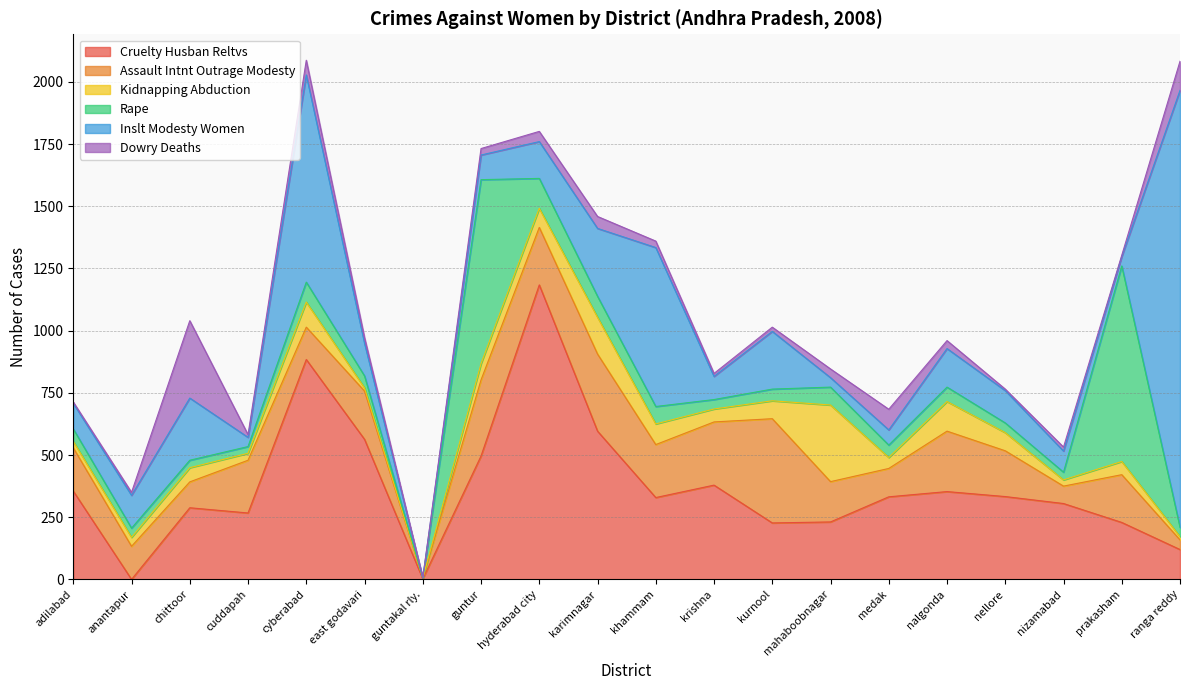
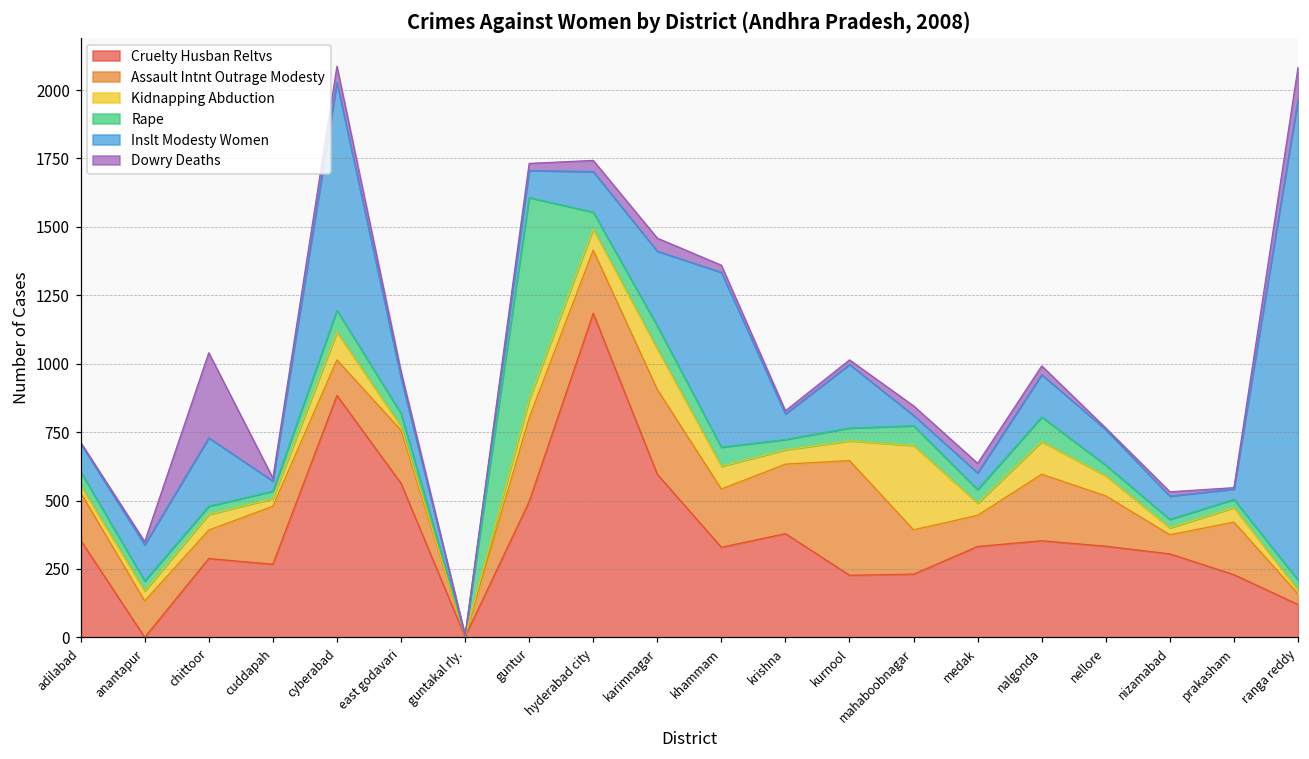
  {
    "Kidnapping Abduction": {
      "adilabad": 30,
      "anantapur": 40,
      "chittoor": 60,
      "cuddapah": 30,
      "cyberabad": 100,
      "east godavari": 10,
      "guntur": 70,
      "hyderabad city": 80,
      "karimnagar": 150,
      "khammam": 80,
      "krishna": 50,
      "kurnool": 70,
      "mahaboobnagar": 310,
      "medak": 40,
      "nalgonda": 120,
      "nellore": 70,
      "nizamabad": 30,
      "prakasham": 50,
      "ranga reddy": 10
    },
    "Rape": {
      "adilabad": 50,
      "anantapur": 40,
      "chittoor": 30,
      "cuddapah": 30,
      "cyberabad": 80,
      "east godavari": 50,
      "guntur": 740,
-     "hyderabad city": 120,
+     "hyderabad city": 60,
      "karimnagar": 80,
      "khammam": 70,
      "krishna": 40,
      "kurnool": 50,
      "mahaboobnagar": 70,
      "medak": 50,
-     "nalgonda": 60,
+     "nalgonda": 90,
      "nellore": 40,
      "nizamabad": 30,
-     "prakasham": 790,
+     "prakasham": 30,
      "ranga reddy": 40
    },
    "Inslt Modesty Women": {
      "anantapur": 130,
      "chittoor": 250,
      "cuddapah": 40,
      "cyberabad": 830,
      "east godavari": 130,
      "guntur": 100,
      "hyderabad city": 150,
      "karimnagar": 270,
      "khammam": 640,
      "krishna": 90,
      "kurnool": 230,
      "mahaboobnagar": 40,
      "medak": 60,
      "nalgonda": 160,
      "nizamabad": 90,
      "ranga reddy": 1760
    },
    "Dowry Deaths": {
      "anantapur": 10,
      "chittoor": 310,
      "cuddapah": 10,
      "cyberabad": 60,
      "east godavari": 20,
      "guntur": 30,
      "hyderabad city": 40,
      "karimnagar": 50,
      "khammam": 30,
      "krishna": 10,
      "kurnool": 20,
      "mahaboobnagar": 40,
-     "medak": 80,
+     "medak": 40,
      "nalgonda": 30,
      "nizamabad": 20,
      "ranga reddy": 120
    }
  }
